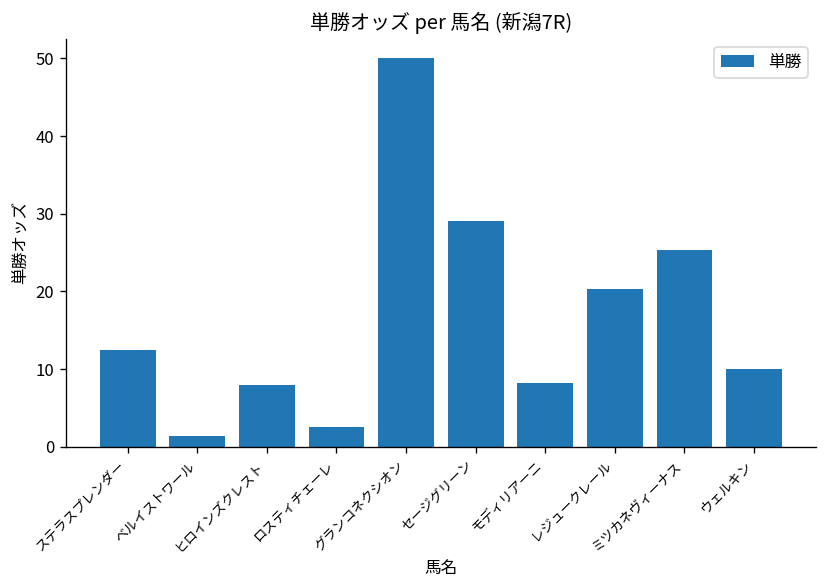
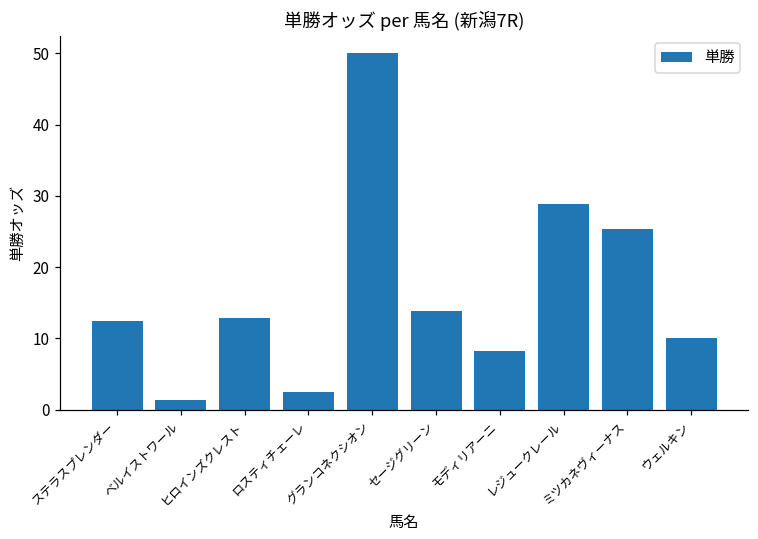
  {
    "ステラスプレンダー": 13,
    "ベルイストワール": 1,
-   "ヒロインズクレスト": 8,
+   "ヒロインズクレスト": 13,
    "ロスティチェーレ": 3,
    "グランコネクシオン": 50,
-   "セージグリーン": 29,
+   "セージグリーン": 14,
    "モディリアーニ": 8,
-   "レジュークレール": 20,
+   "レジュークレール": 29,
    "ミツカネヴィーナス": 25,
    "ウェルキン": 10
  }
